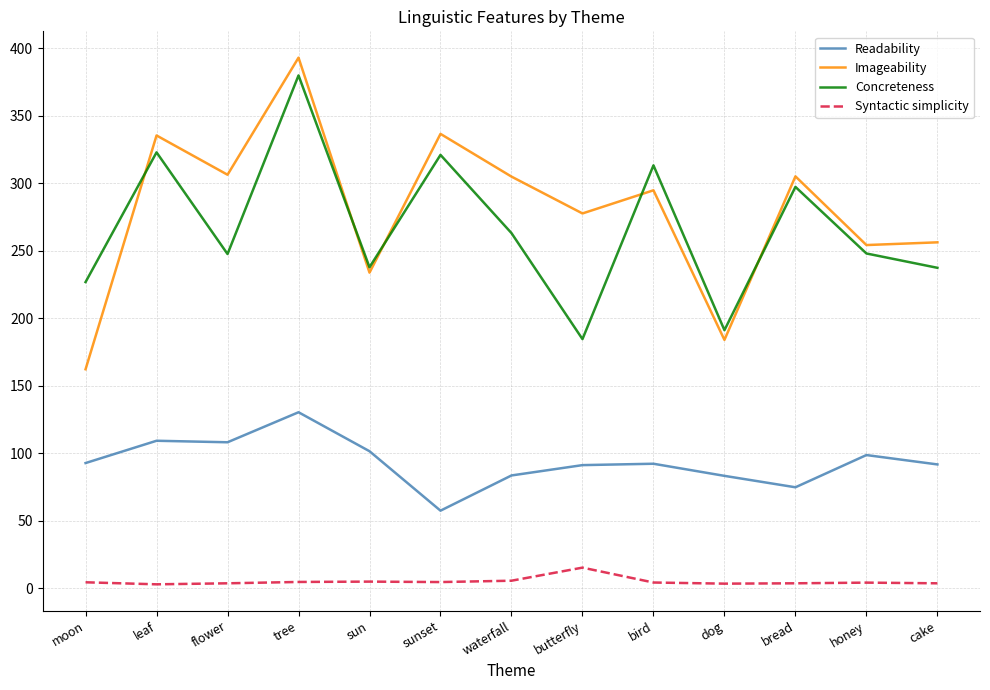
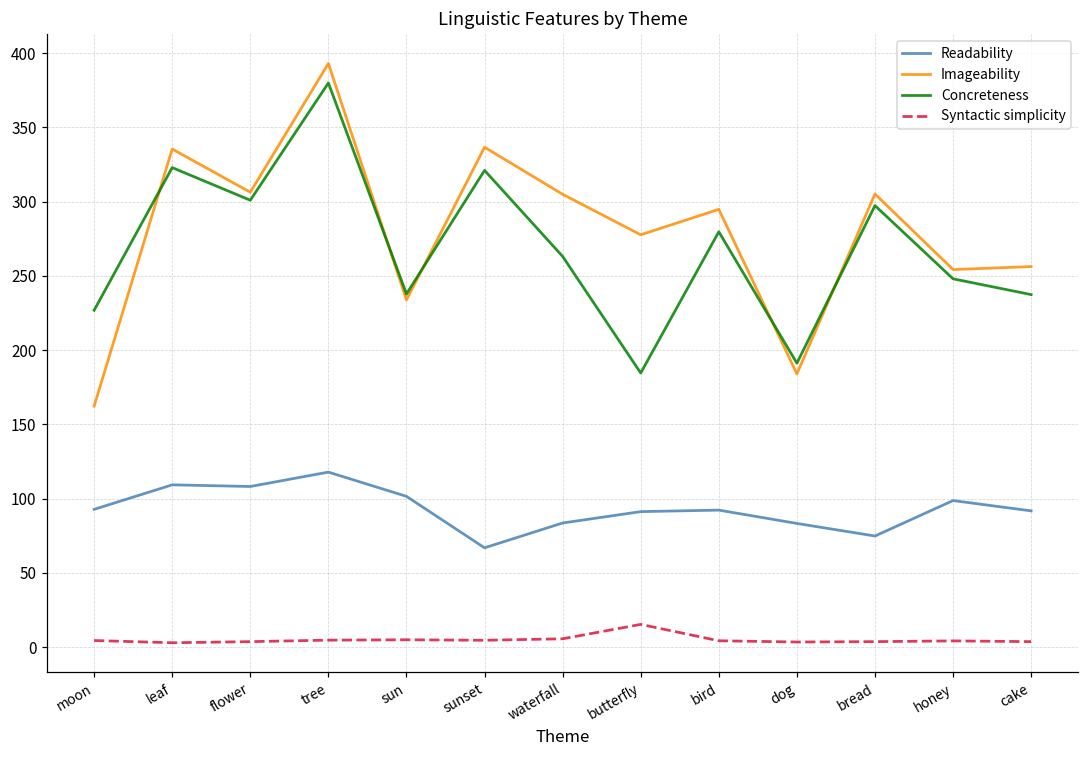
  {
    "Readability": {
      "moon": 93,
      "leaf": 109,
      "flower": 108,
-     "tree": 130,
+     "tree": 118,
      "sun": 102,
-     "sunset": 58,
+     "sunset": 67,
      "waterfall": 84,
      "butterfly": 91,
      "bird": 92,
      "dog": 83,
      "bread": 75,
      "honey": 99,
      "cake": 92
    },
    "Imageability": {
      "moon": 162,
      "leaf": 335,
      "flower": 306,
      "tree": 393,
      "sun": 234,
      "sunset": 337,
      "waterfall": 305,
      "butterfly": 278,
      "bird": 295,
      "dog": 184,
      "bread": 305,
      "honey": 254,
      "cake": 256
    },
    "Concreteness": {
      "moon": 227,
      "leaf": 323,
-     "flower": 248,
+     "flower": 301,
      "tree": 380,
      "sun": 238,
      "sunset": 321,
      "waterfall": 263,
      "butterfly": 185,
-     "bird": 313,
+     "bird": 280,
      "dog": 191,
      "bread": 297,
      "honey": 248,
      "cake": 237
    },
    "Syntactic simplicity": {
      "moon": 5,
      "leaf": 3,
      "flower": 4,
      "tree": 5,
      "sun": 5,
      "sunset": 5,
      "waterfall": 6,
      "butterfly": 15,
      "bird": 4,
      "dog": 4,
      "bread": 4,
      "honey": 4,
      "cake": 4
    }
  }
